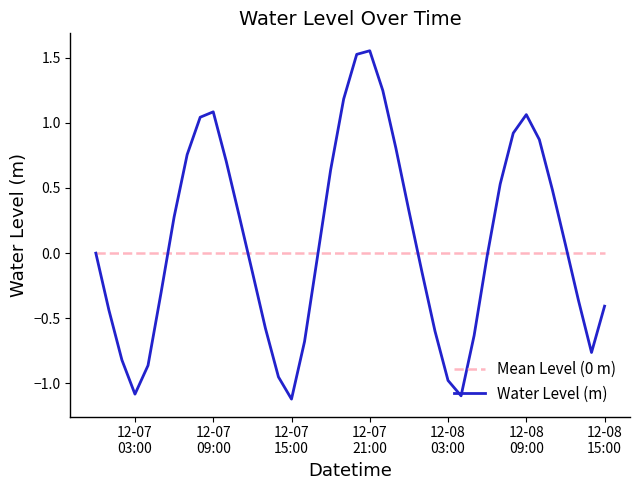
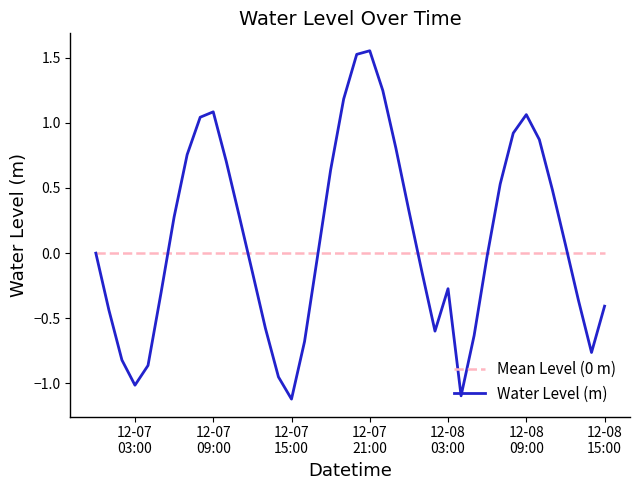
  {
    "Mean Level (0 m)": {
      "12-07 03:00": 0.00,
      "12-07 09:00": 0.00,
      "12-07 15:00": 0.00,
      "12-07 21:00": 0.00,
      "12-08 03:00": 0.00,
      "12-08 09:00": 0.00,
      "12-08 15:00": 0.00
    },
    "Water Level (m)": {
-     "12-07 03:00": -1.08,
+     "12-07 03:00": -1.01,
      "12-07 09:00": 1.08,
      "12-07 15:00": -1.12,
      "12-07 21:00": 1.55,
-     "12-08 03:00": -0.98,
+     "12-08 03:00": -0.27,
      "12-08 09:00": 1.06,
      "12-08 15:00": -0.41
    }
  }
